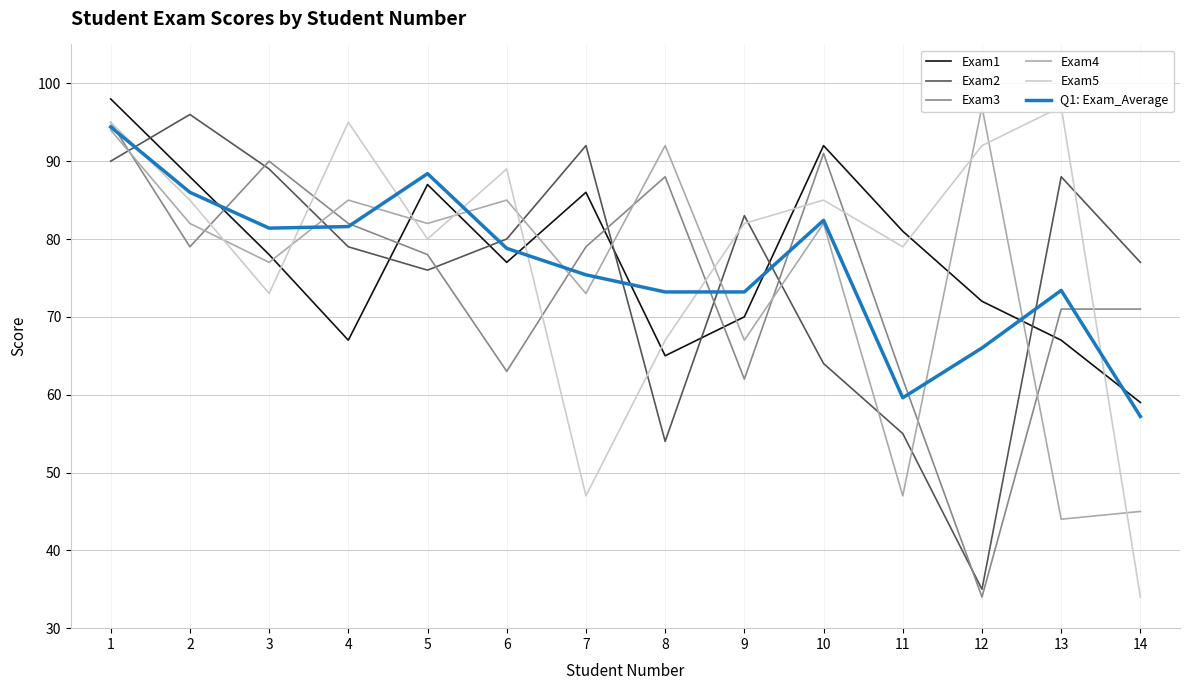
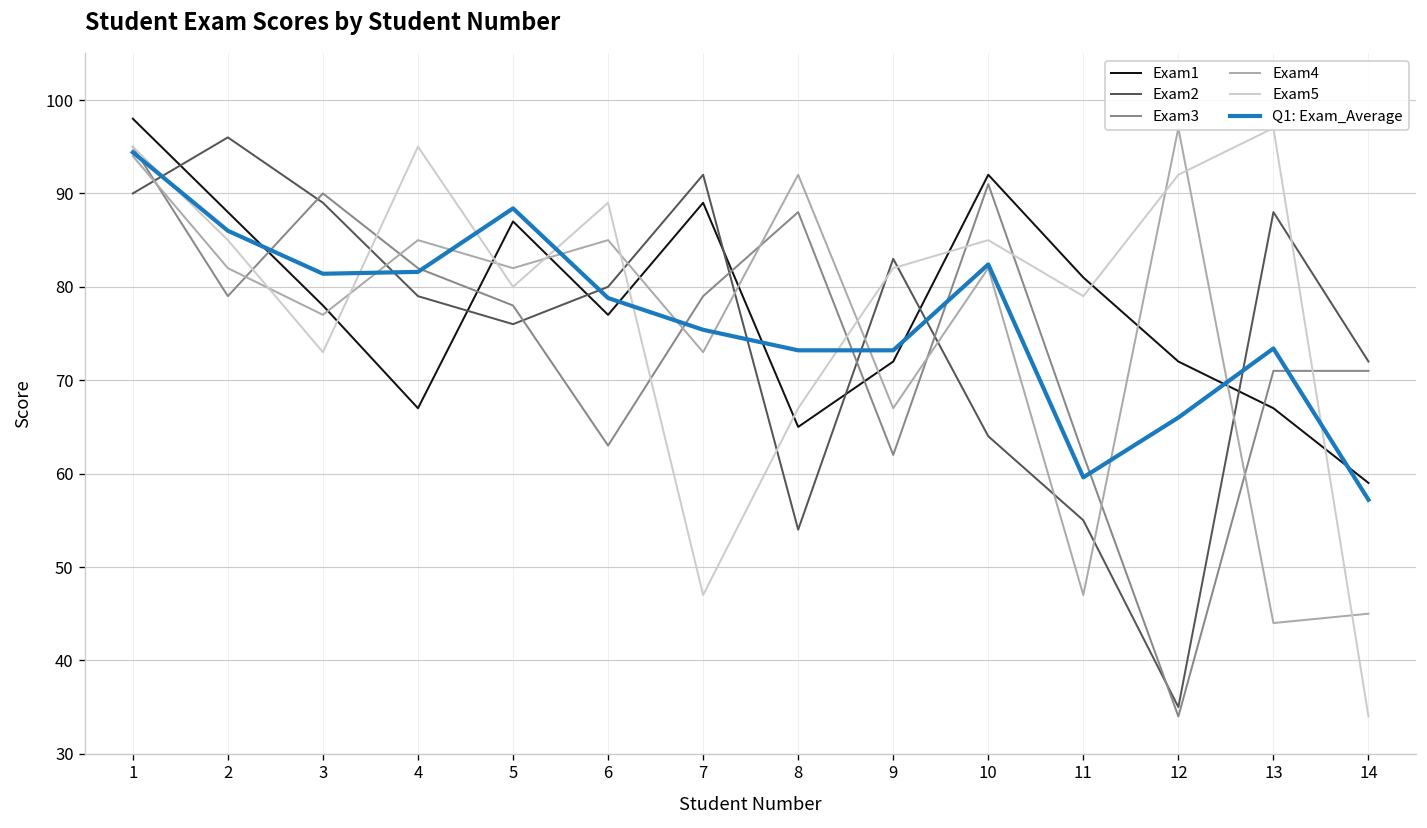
  {
    "Exam1": {
      "1": 98,
      "2": 88,
      "3": 78,
      "4": 67,
      "5": 87,
      "6": 77,
-     "7": 86,
+     "7": 89,
      "8": 65,
-     "9": 70,
+     "9": 72,
      "10": 92,
      "11": 81,
      "12": 72,
      "13": 67,
      "14": 59
    },
    "Exam2": {
      "1": 90,
      "2": 96,
      "3": 89,
      "4": 79,
      "5": 76,
      "6": 80,
      "7": 92,
      "8": 54,
      "9": 83,
      "10": 64,
      "11": 55,
      "12": 35,
      "13": 88,
-     "14": 77
+     "14": 72
    },
    "Q1: Exam_Average": {
      "1": 94,
      "2": 86,
      "3": 81,
      "4": 82,
      "5": 88,
      "6": 79,
      "7": 75,
      "8": 73,
      "9": 73,
      "10": 82,
      "11": 60,
      "12": 66,
      "13": 73,
      "14": 57
    }
  }
